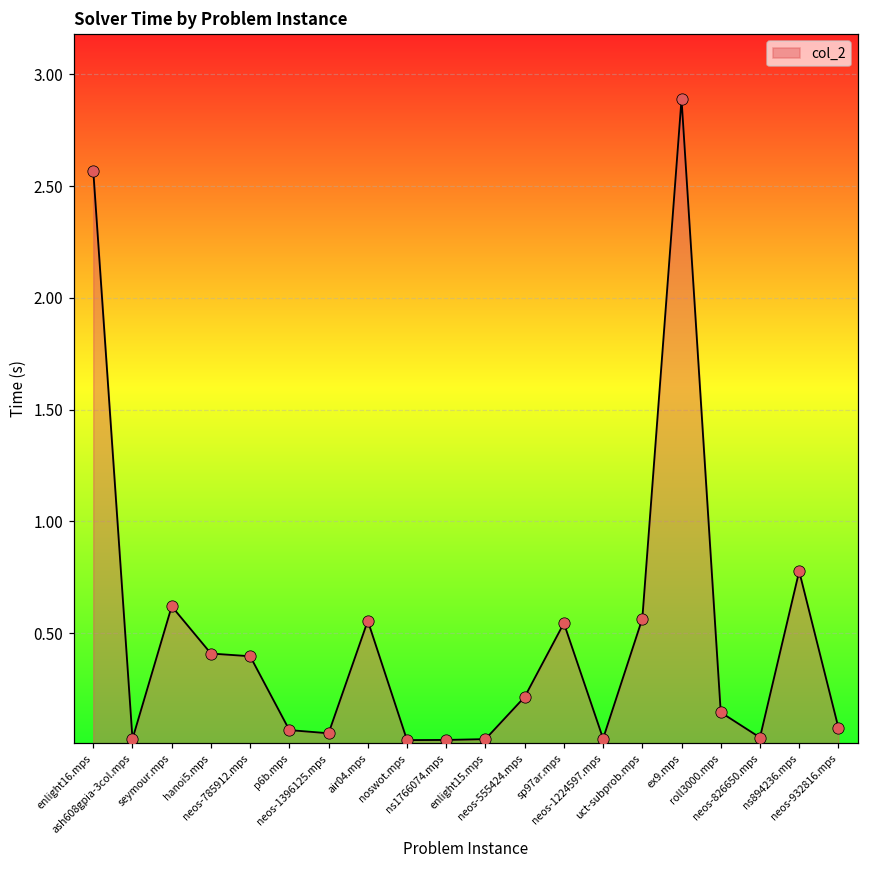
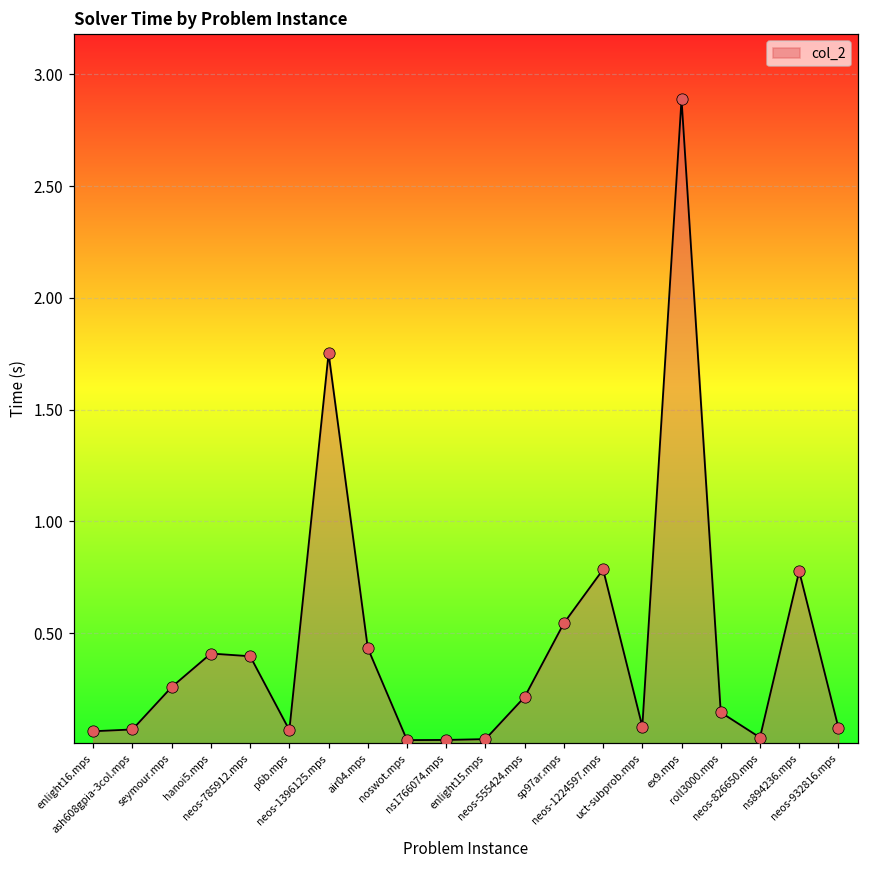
  {
-   "enlight16.mps": 2.57,
-   "ash608gpia-3col.mps": 0.03,
-   "seymour.mps": 0.62,
+   "enlight16.mps": 0.06,
+   "ash608gpia-3col.mps": 0.07,
+   "seymour.mps": 0.26,
    "hanoi5.mps": 0.41,
    "neos-785912.mps": 0.40,
    "p6b.mps": 0.07,
-   "neos-1396125.mps": 0.05,
-   "air04.mps": 0.56,
+   "neos-1396125.mps": 1.75,
+   "air04.mps": 0.43,
    "noswot.mps": 0.02,
    "ns1766074.mps": 0.02,
    "enlight15.mps": 0.03,
    "neos-555424.mps": 0.22,
    "sp97ar.mps": 0.55,
-   "neos-1224597.mps": 0.03,
-   "uct-subprob.mps": 0.57,
+   "neos-1224597.mps": 0.79,
+   "uct-subprob.mps": 0.08,
    "ex9.mps": 2.89,
    "roll3000.mps": 0.15,
    "neos-826650.mps": 0.03,
    "ns894236.mps": 0.78,
    "neos-932816.mps": 0.08
  }
